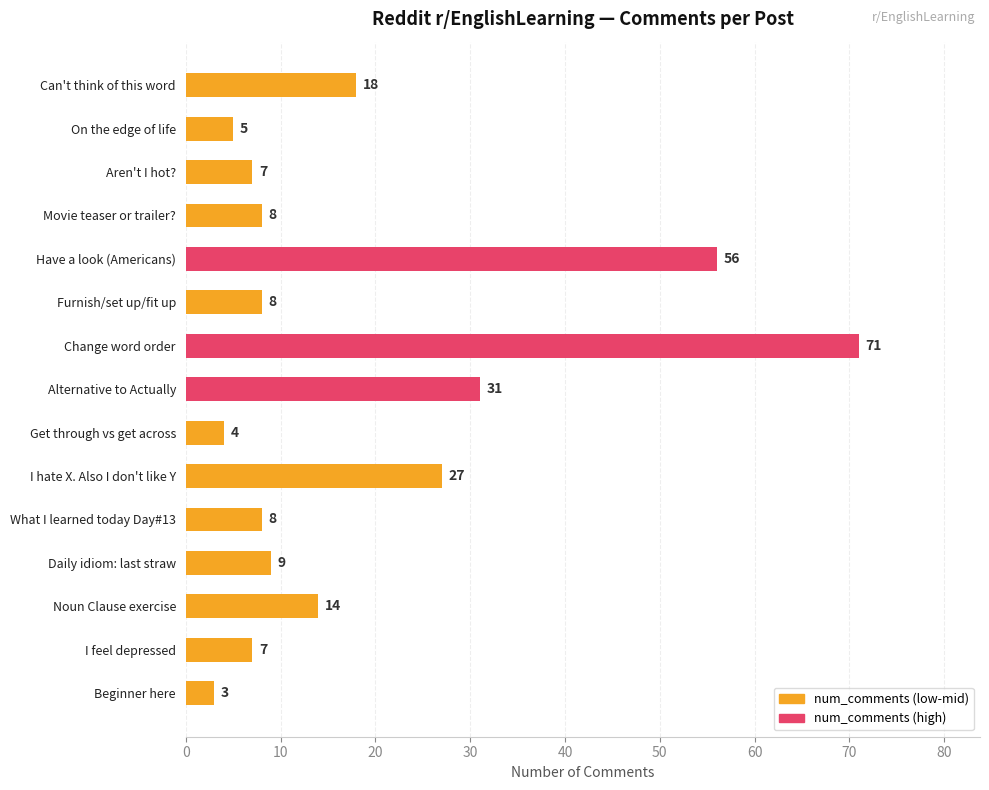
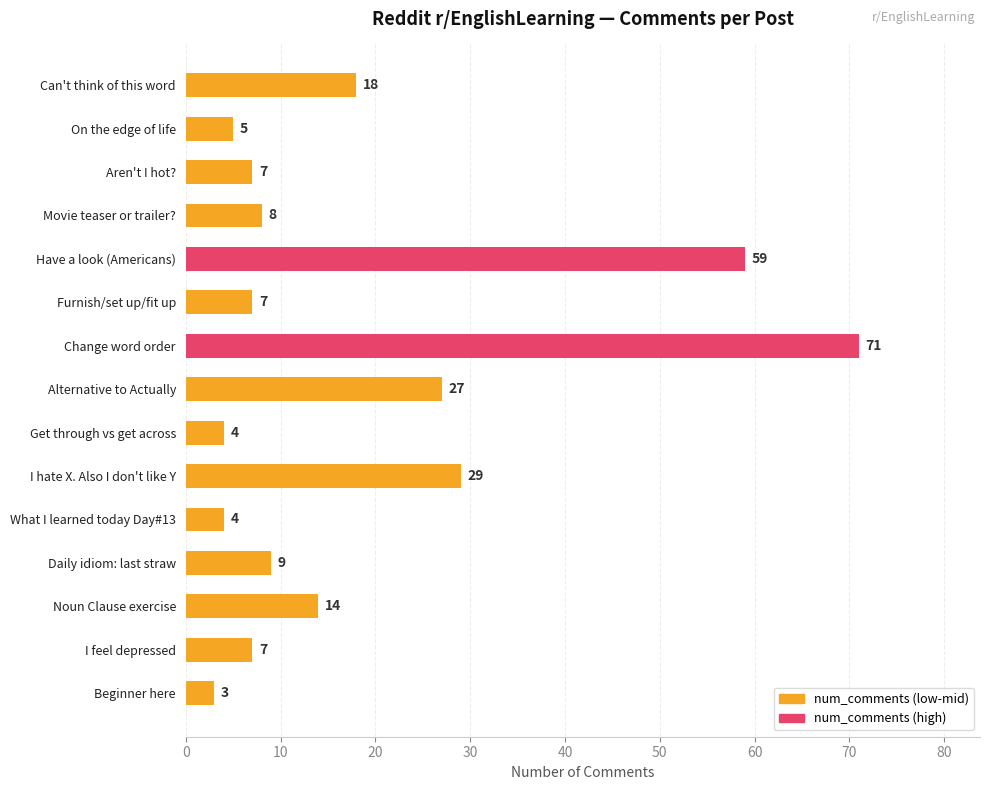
  {
    "Can't think of this word": 18,
    "On the edge of life": 5,
    "Aren't I hot?": 7,
    "Movie teaser or trailer?": 8,
-   "Have a look (Americans)": 56,
-   "Furnish/set up/fit up": 8,
+   "Have a look (Americans)": 59,
+   "Furnish/set up/fit up": 7,
    "Change word order": 71,
-   "Alternative to Actually": 31,
+   "Alternative to Actually": 27,
    "Get through vs get across": 4,
-   "I hate X. Also I don't like Y": 27,
-   "What I learned today Day#13": 8,
+   "I hate X. Also I don't like Y": 29,
+   "What I learned today Day#13": 4,
    "Daily idiom: last straw": 9,
    "Noun Clause exercise": 14,
    "I feel depressed": 7,
    "Beginner here": 3
  }
